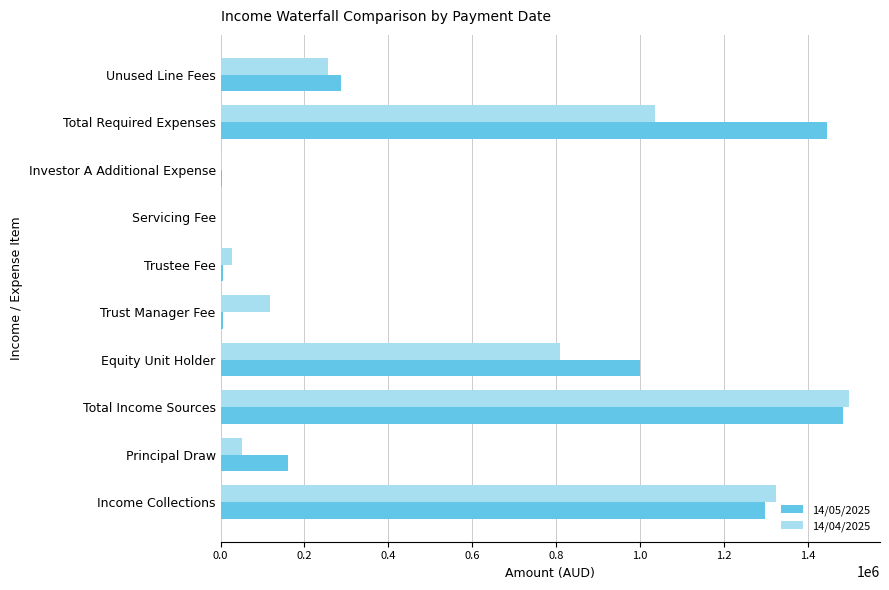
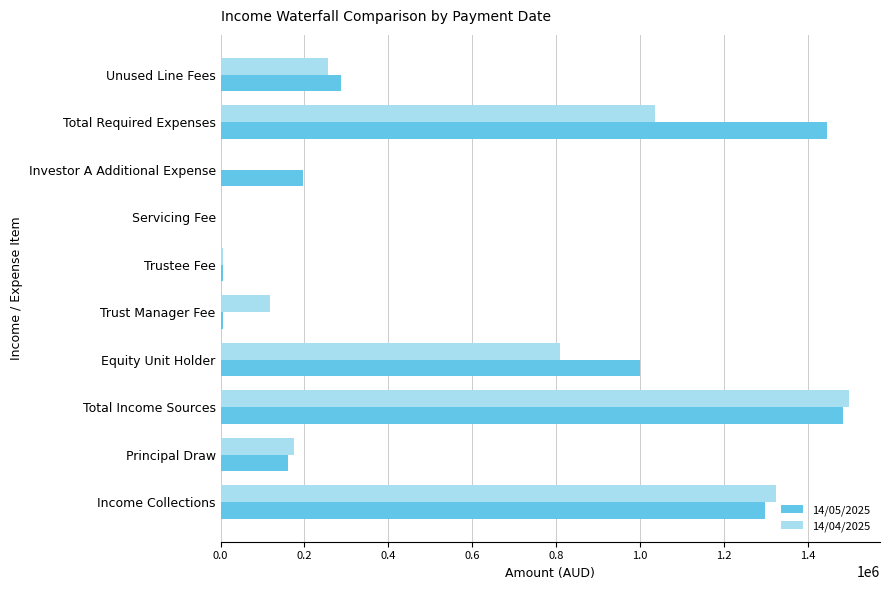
  {
    "14/05/2025": {
      "Unused Line Fees": 290000,
      "Total Required Expenses": 1450000,
-     "Investor A Additional Expense": 0,
+     "Investor A Additional Expense": 200000,
      "Trust Manager Fee": 10000,
      "Equity Unit Holder": 1000000,
      "Total Income Sources": 1480000,
      "Principal Draw": 160000,
      "Income Collections": 1300000
    },
    "14/04/2025": {
      "Unused Line Fees": 260000,
      "Total Required Expenses": 1040000,
      "Servicing Fee": 0,
-     "Trustee Fee": 30000,
+     "Trustee Fee": 10000,
      "Trust Manager Fee": 120000,
      "Equity Unit Holder": 810000,
      "Total Income Sources": 1500000,
-     "Principal Draw": 50000,
+     "Principal Draw": 170000,
      "Income Collections": 1320000
    }
  }
